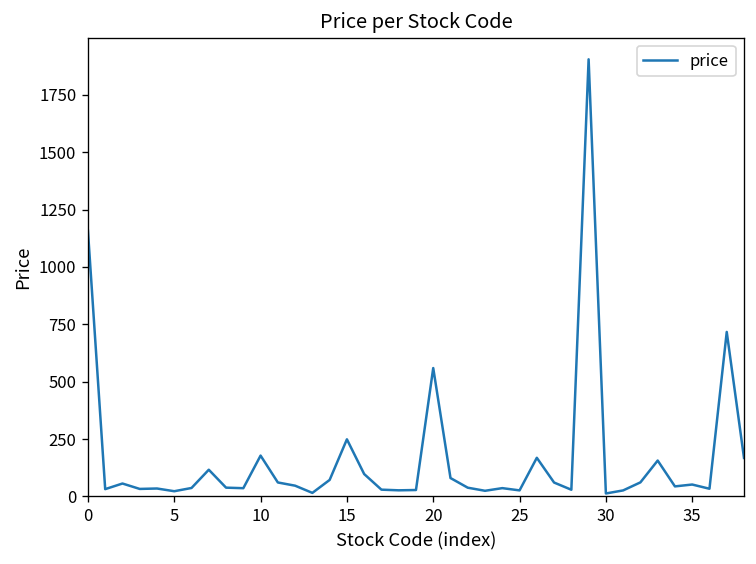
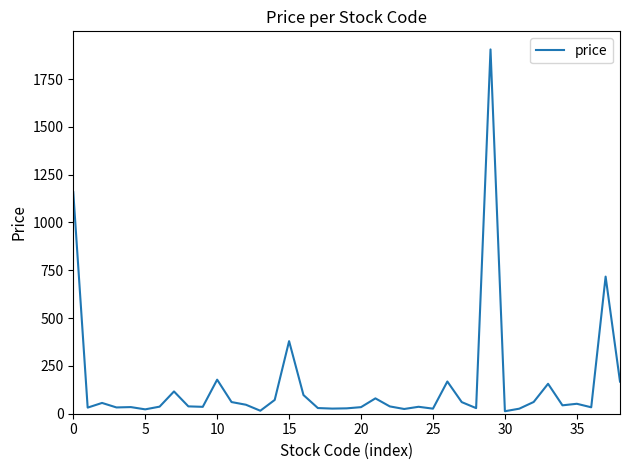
  {
    "0": 1160,
    "5": 20,
    "10": 180,
-   "15": 250,
-   "20": 560,
+   "15": 380,
+   "20": 30,
    "25": 30,
    "30": 10,
    "35": 50
  }
